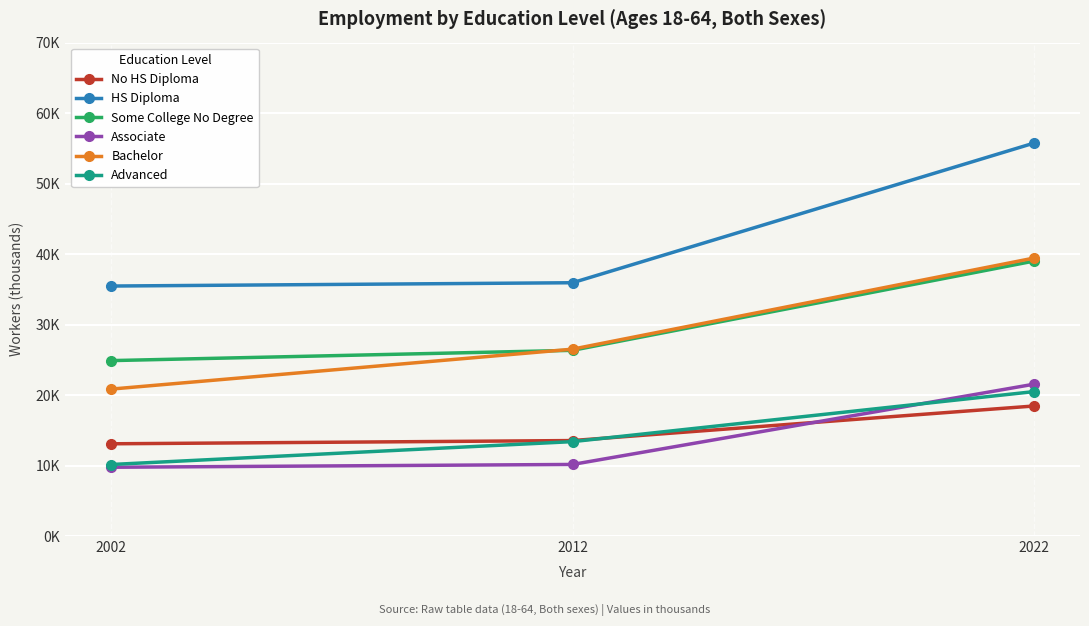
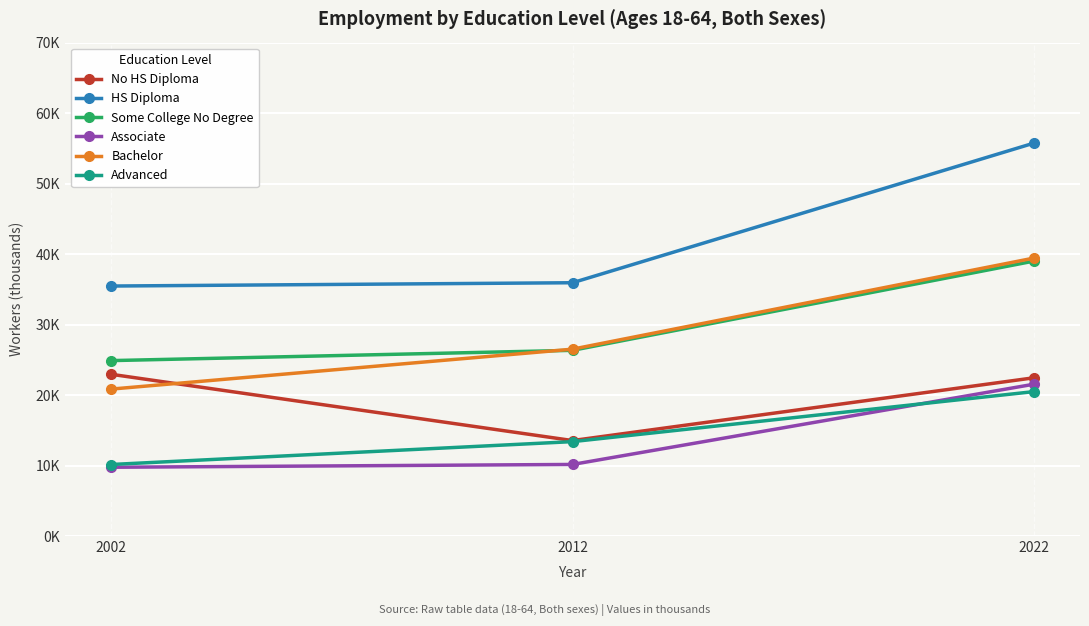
  {
    "No HS Diploma": {
-     "2002": 13000,
-     "2022": 18000
+     "2002": 23000,
+     "2022": 22000
    },
    "HS Diploma": {
      "2002": 35000,
      "2012": 36000,
      "2022": 56000
    },
    "Associate": {
      "2002": 10000,
      "2012": 10000,
      "2022": 22000
    },
    "Bachelor": {
      "2002": 21000,
      "2022": 39000
    }
  }
